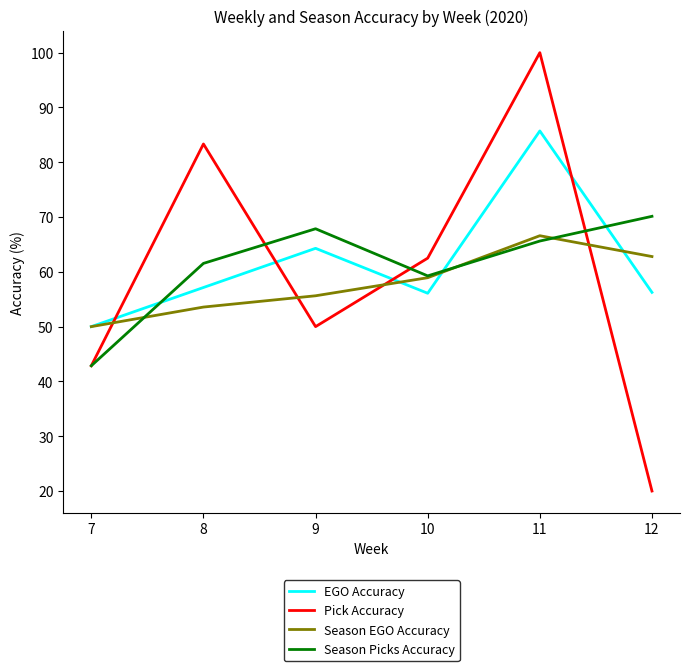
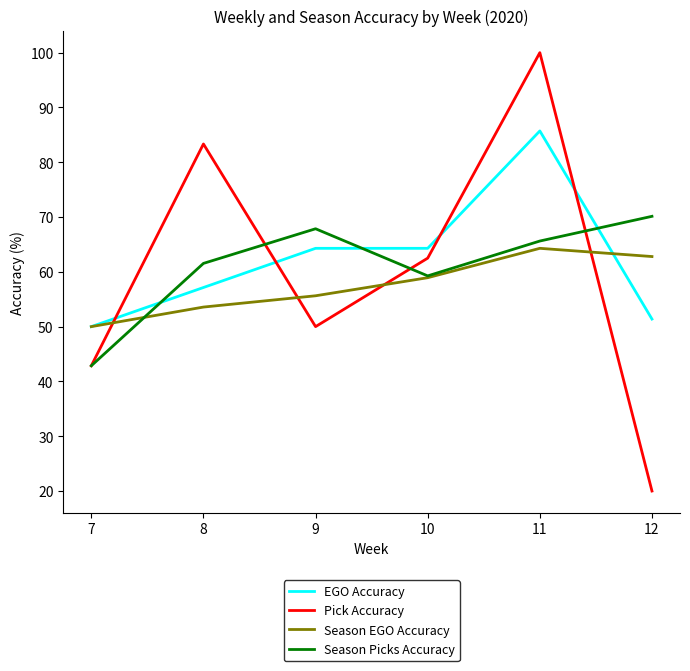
  {
    "EGO Accuracy": {
      "8": 57,
      "9": 64,
-     "10": 56,
+     "10": 64,
      "11": 86,
-     "12": 56
+     "12": 51
    },
    "Pick Accuracy": {
      "8": 83,
      "9": 50,
      "10": 63,
      "11": 100,
      "12": 20
    },
    "Season EGO Accuracy": {
      "8": 54,
      "9": 56,
-     "11": 67,
+     "11": 64,
      "12": 63
    },
    "Season Picks Accuracy": {
      "8": 62,
      "9": 68,
      "11": 66,
      "12": 70
    }
  }
